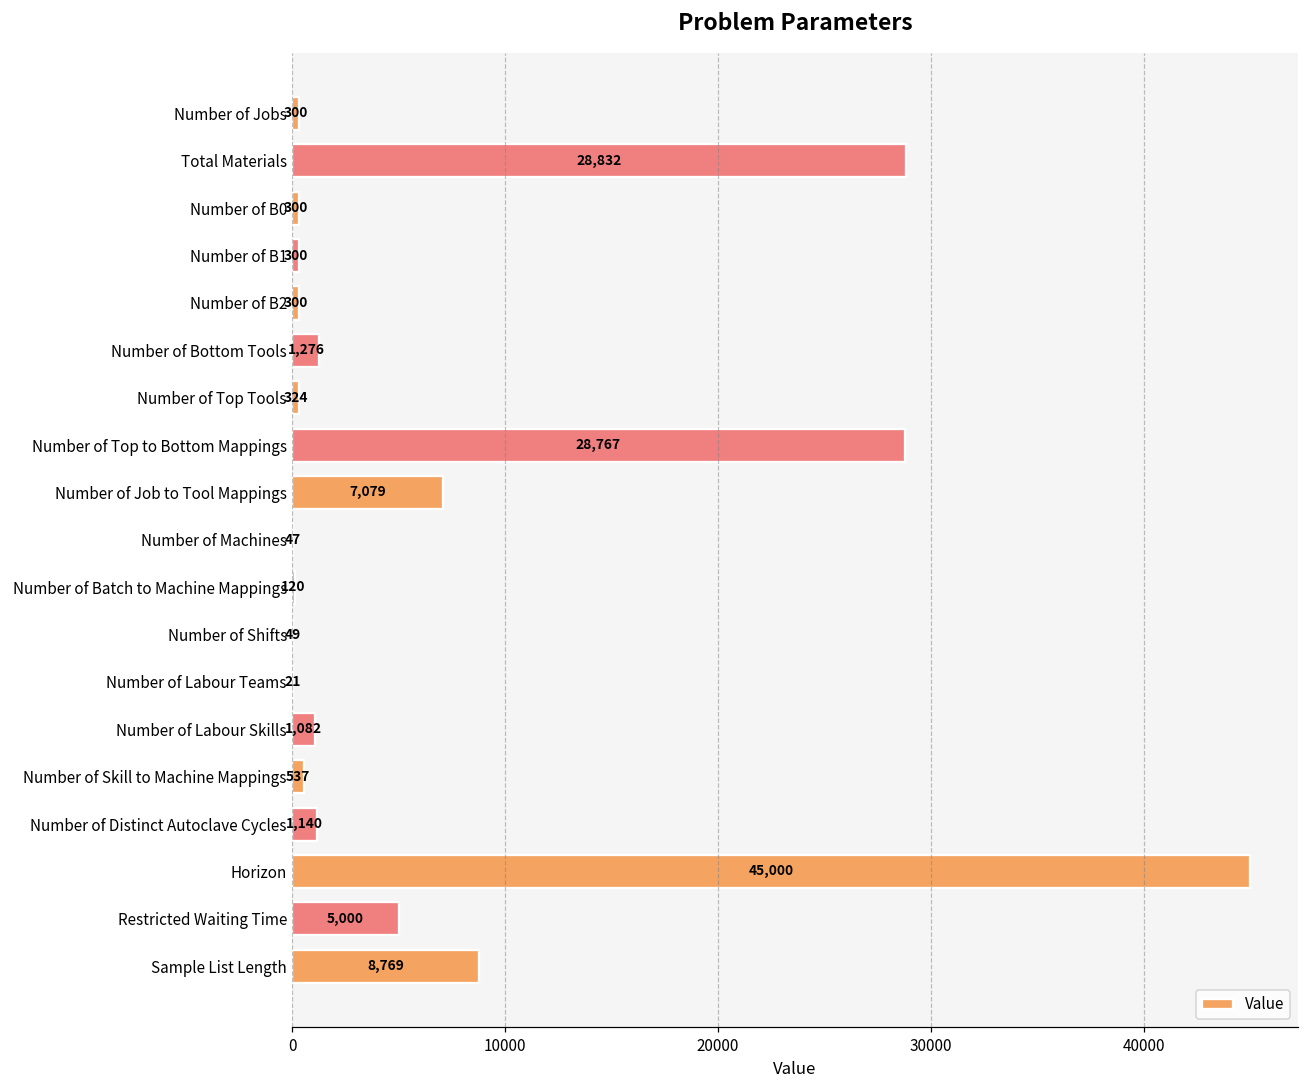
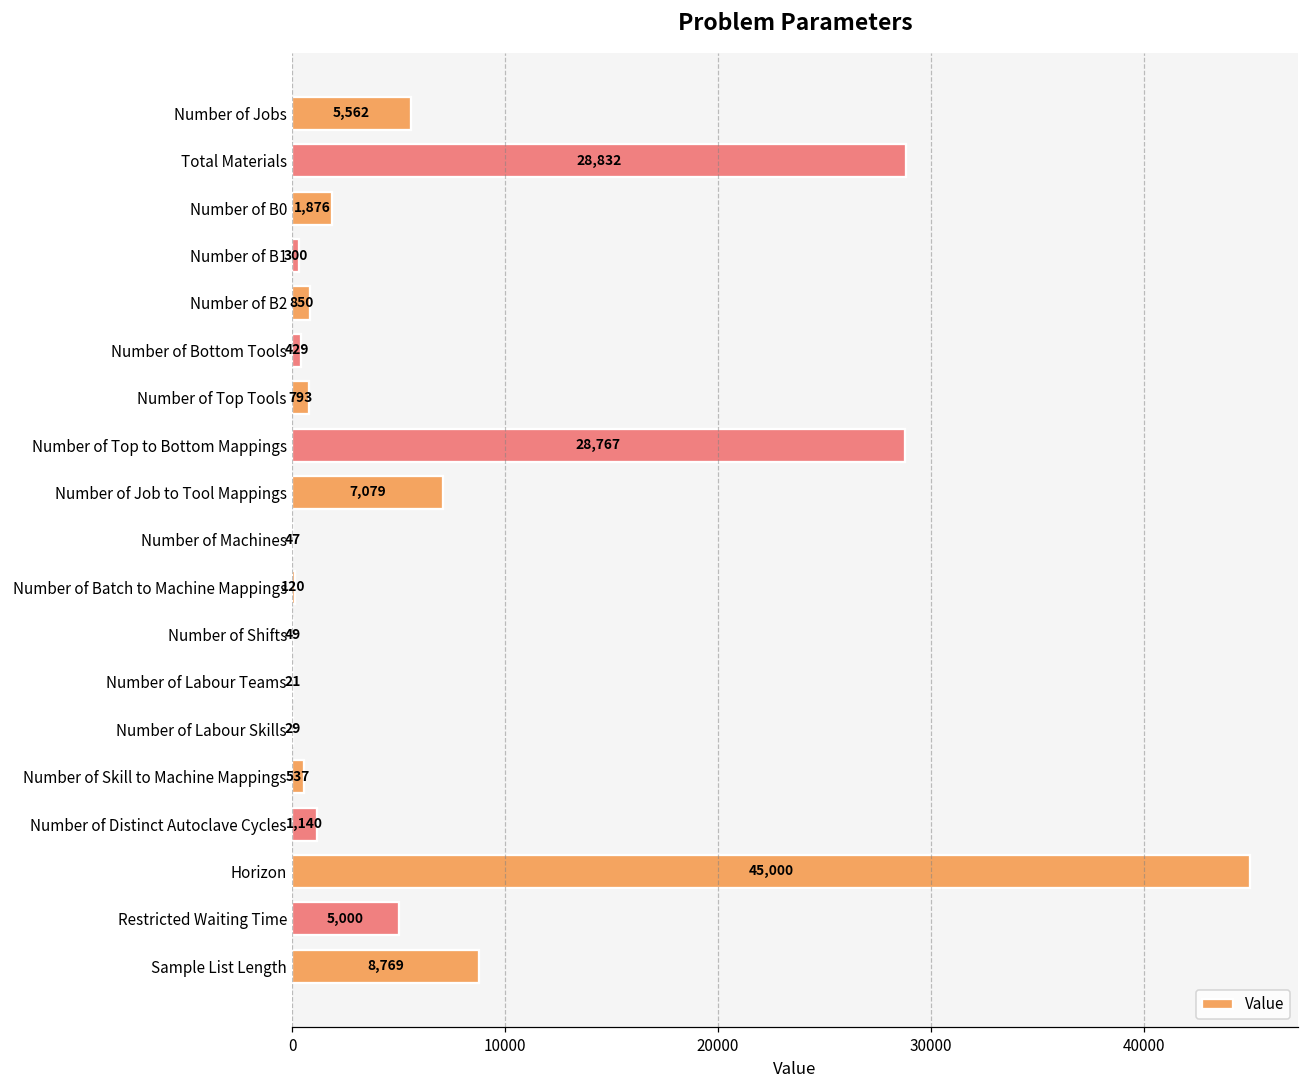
  {
-   "Number of Jobs": "300",
+   "Number of Jobs": "5,562",
    "Total Materials": "28,832",
-   "Number of B0": "300",
+   "Number of B0": "1,876",
    "Number of B1": "300",
-   "Number of B2": "300",
-   "Number of Bottom Tools": "1,276",
-   "Number of Top Tools": "324",
+   "Number of B2": "850",
+   "Number of Bottom Tools": "429",
+   "Number of Top Tools": "793",
    "Number of Top to Bottom Mappings": "28,767",
    "Number of Job to Tool Mappings": "7,079",
    "Number of Machines": "47",
    "Number of Batch to Machine Mappings": "120",
    "Number of Shifts": "49",
    "Number of Labour Teams": "21",
-   "Number of Labour Skills": "1,082",
+   "Number of Labour Skills": "29",
    "Number of Skill to Machine Mappings": "537",
    "Number of Distinct Autoclave Cycles": "1,140",
    "Horizon": "45,000",
    "Restricted Waiting Time": "5,000",
    "Sample List Length": "8,769"
  }
